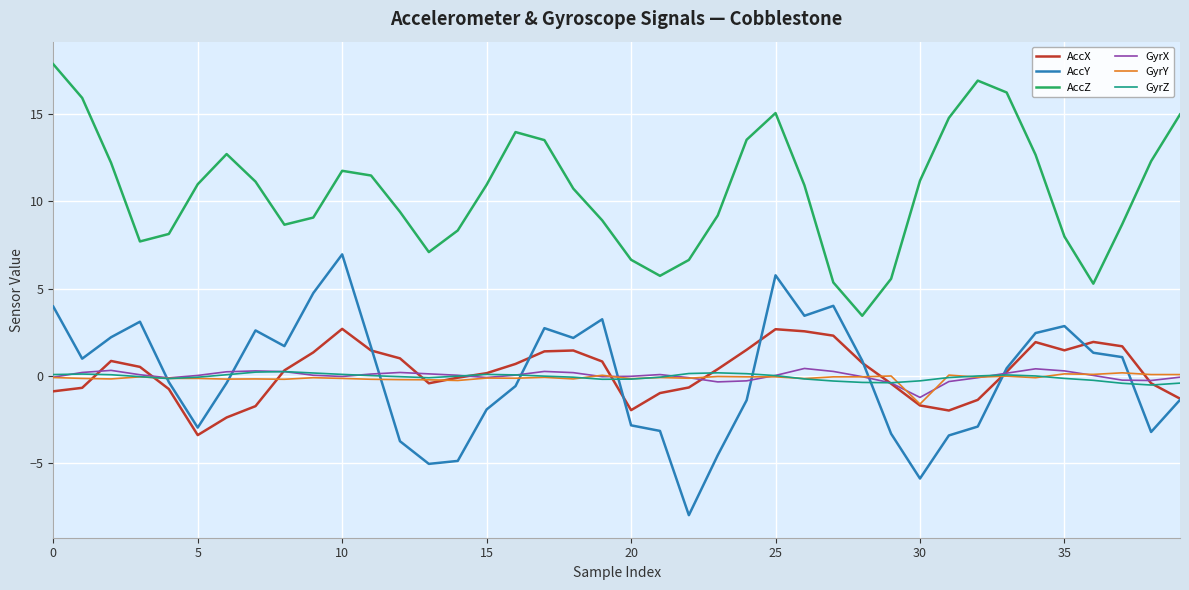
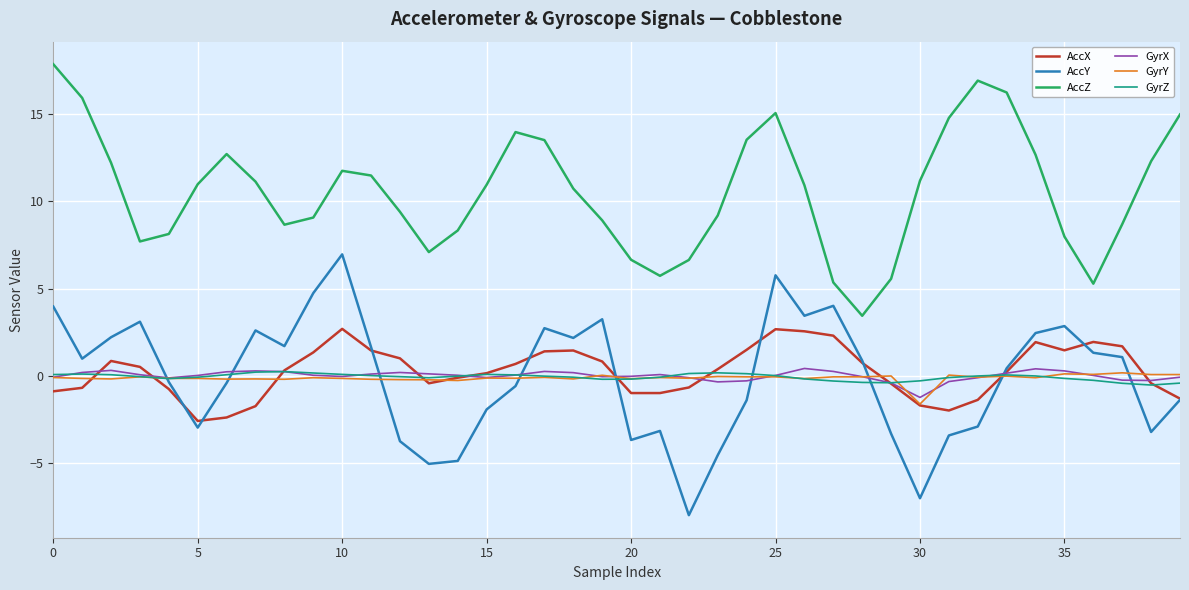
  {
    "AccX": {
      "0": -0.9,
-     "5": -3.4,
+     "5": -2.6,
      "10": 2.7,
-     "20": -2.0,
+     "20": -1.0,
      "25": 2.7,
      "35": 1.5
    },
    "AccY": {
      "0": 4.0,
      "5": -3.0,
      "10": 7.0,
      "15": -1.9,
-     "20": -2.8,
+     "20": -3.7,
      "25": 5.8,
-     "30": -5.9,
+     "30": -7.0,
      "35": 2.9
    },
    "GyrX": {
      "30": -1.2,
      "35": 0.3
    },
    "GyrY": {
      "35": 0.1
    }
  }
